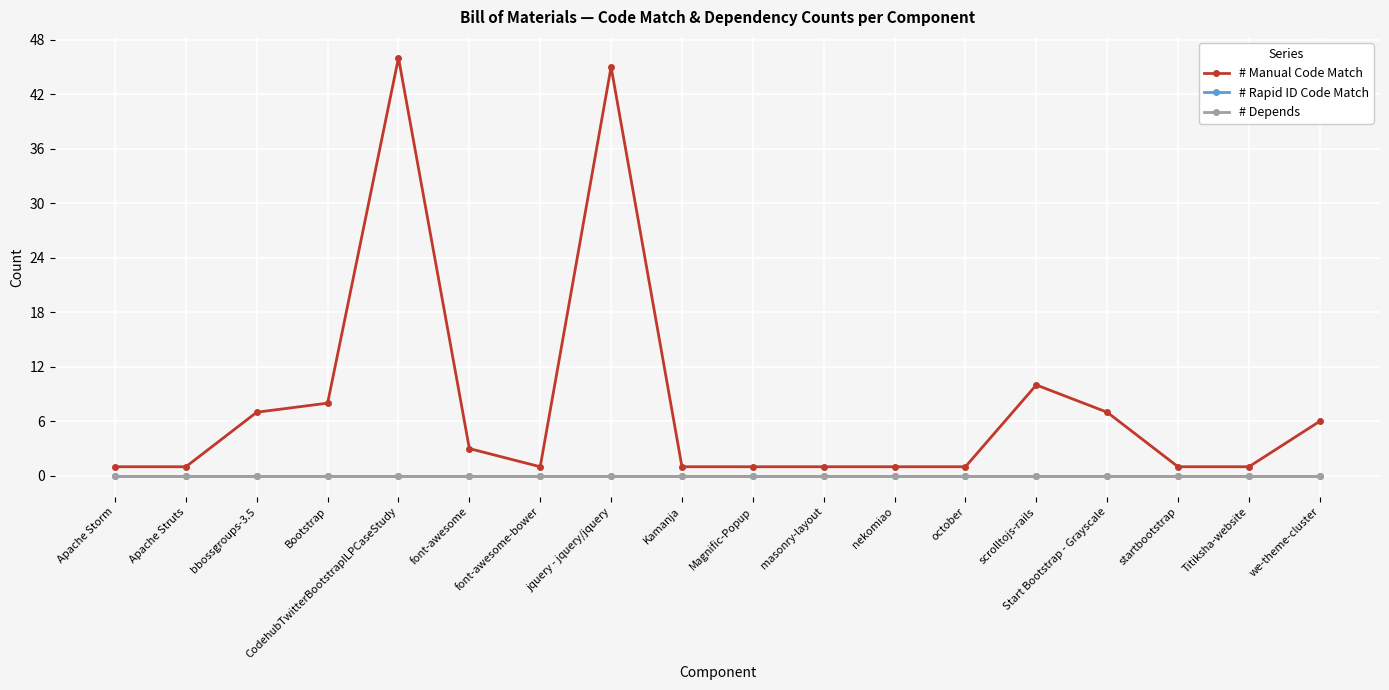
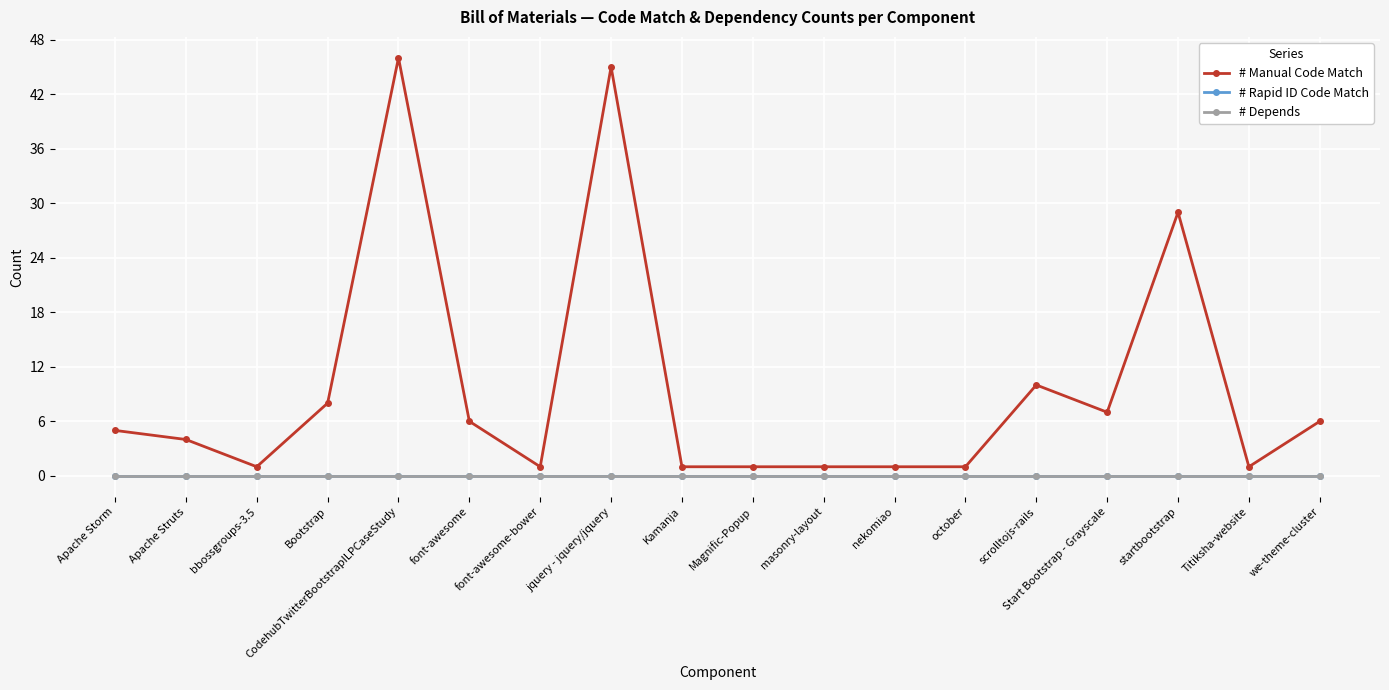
  {
    "# Manual Code Match": {
-     "Apache Storm": 1,
-     "Apache Struts": 1,
-     "bbossgroups-3.5": 7,
+     "Apache Storm": 5,
+     "Apache Struts": 4,
+     "bbossgroups-3.5": 1,
      "Bootstrap": 8,
      "CodehubTwitterBootstrapILPCaseStudy": 46,
-     "font-awesome": 3,
+     "font-awesome": 6,
      "font-awesome-bower": 1,
      "jquery - jquery/jquery": 45,
      "Kamanja": 1,
      "Magnific-Popup": 1,
      "masonry-layout": 1,
      "nekomiao": 1,
      "october": 1,
      "scrolltojs-rails": 10,
      "Start Bootstrap - Grayscale": 7,
-     "startbootstrap": 1,
+     "startbootstrap": 29,
      "Titiksha-website": 1,
      "we-theme-cluster": 6
    },
    "# Depends": {
      "Apache Storm": 0,
      "Apache Struts": 0,
      "bbossgroups-3.5": 0,
      "Bootstrap": 0,
      "CodehubTwitterBootstrapILPCaseStudy": 0,
      "font-awesome": 0,
      "font-awesome-bower": 0,
      "jquery - jquery/jquery": 0,
      "Kamanja": 0,
      "Magnific-Popup": 0,
      "masonry-layout": 0,
      "nekomiao": 0,
      "october": 0,
      "scrolltojs-rails": 0,
      "Start Bootstrap - Grayscale": 0,
      "startbootstrap": 0,
      "Titiksha-website": 0,
      "we-theme-cluster": 0
    }
  }
